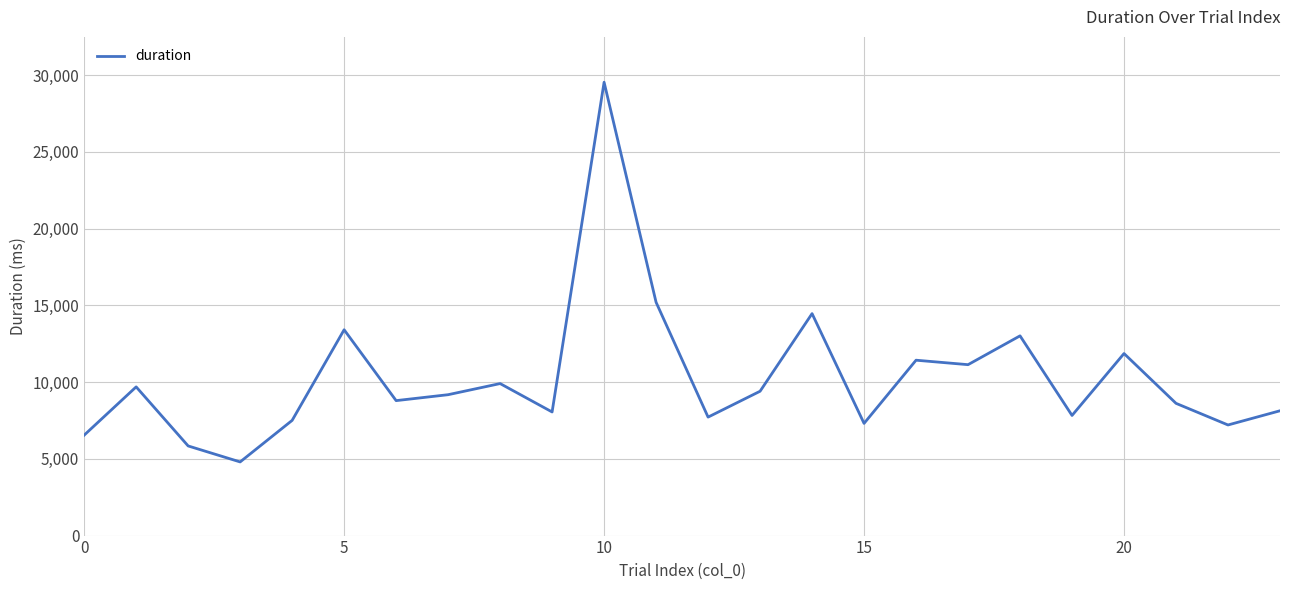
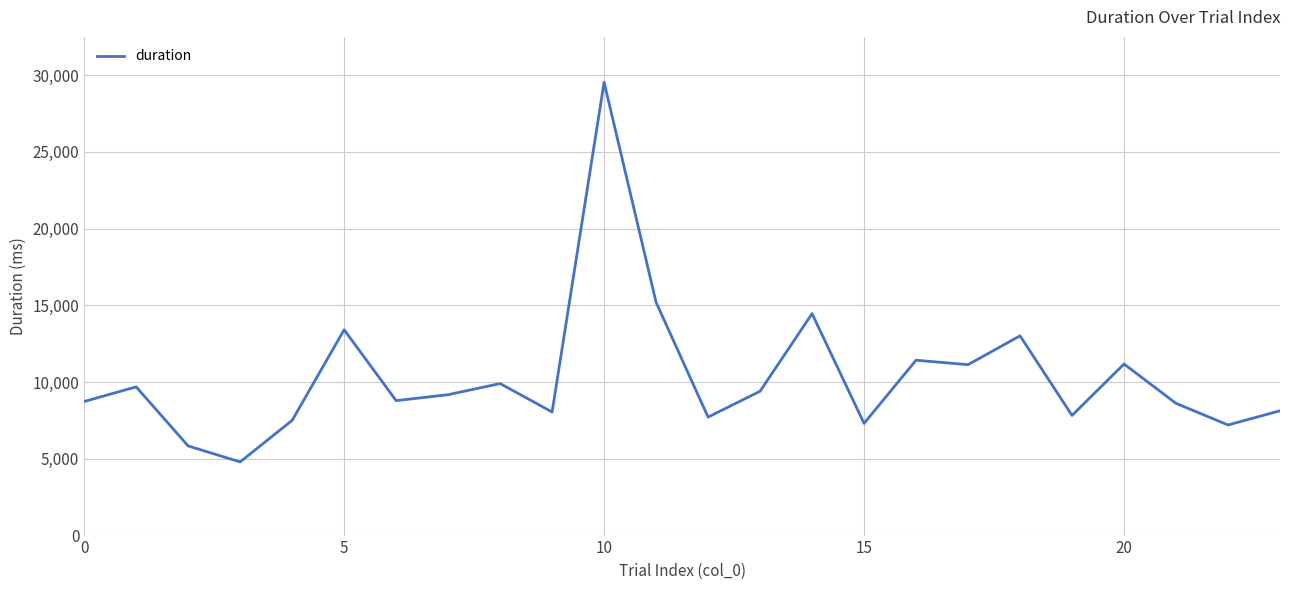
  {
-   "0": "6,500",
+   "0": "8,700",
    "5": "13,400",
    "10": "29,500",
    "15": "7,300",
-   "20": "11,900"
+   "20": "11,200"
  }
